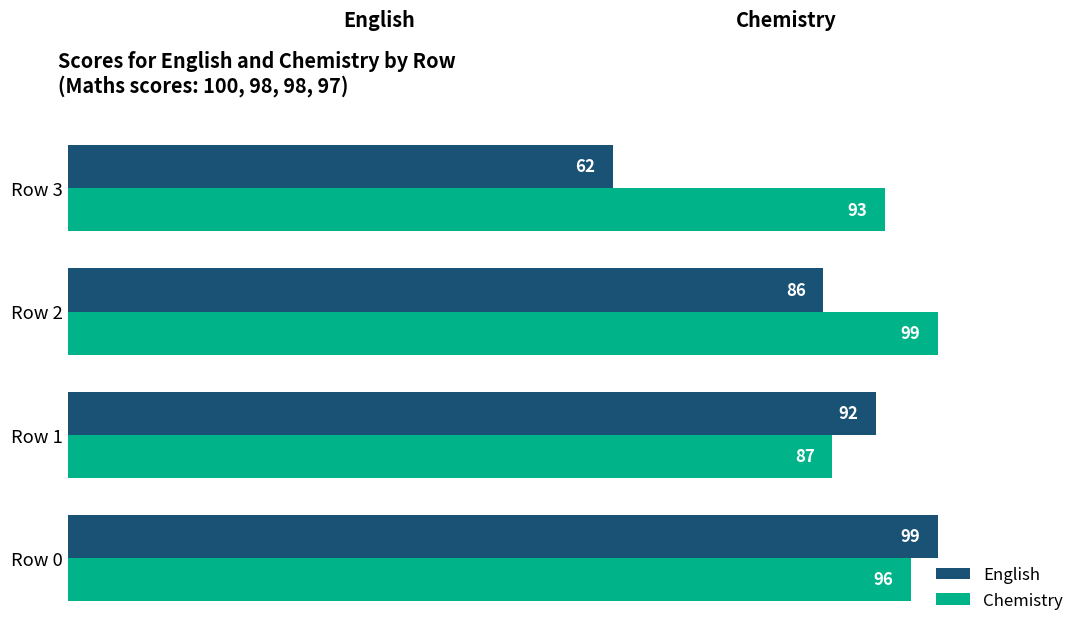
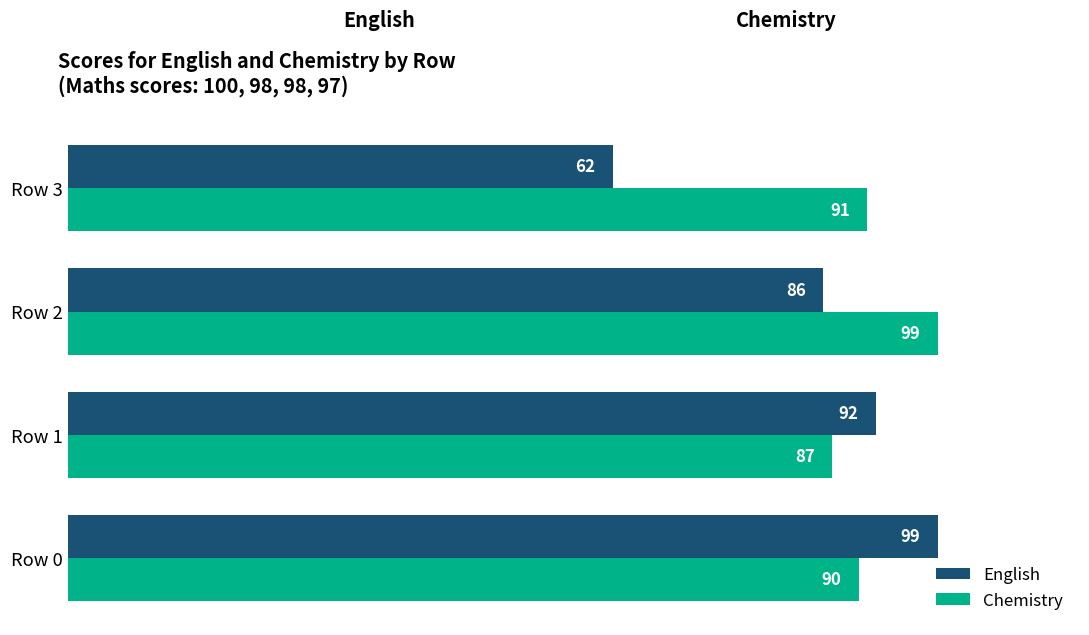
  {
    "English": {
      "Row 3": 62,
      "Row 2": 86,
      "Row 1": 92,
      "Row 0": 99
    },
    "Chemistry": {
-     "Row 3": 93,
+     "Row 3": 91,
      "Row 2": 99,
      "Row 1": 87,
-     "Row 0": 96
+     "Row 0": 90
    }
  }
